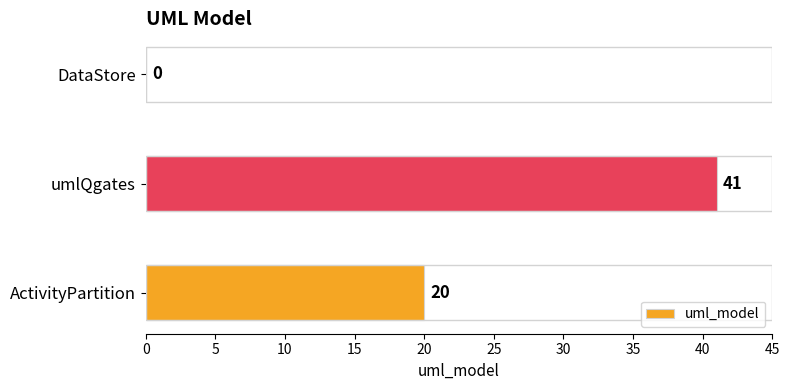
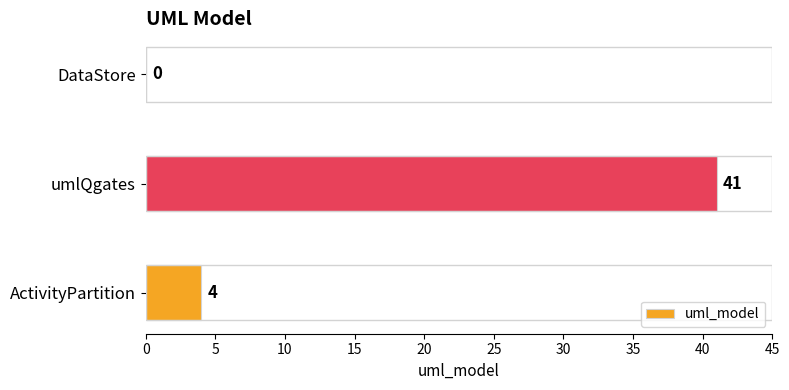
  {
    "DataStore": 0,
    "umlQgates": 41,
-   "ActivityPartition": 20
+   "ActivityPartition": 4
  }
